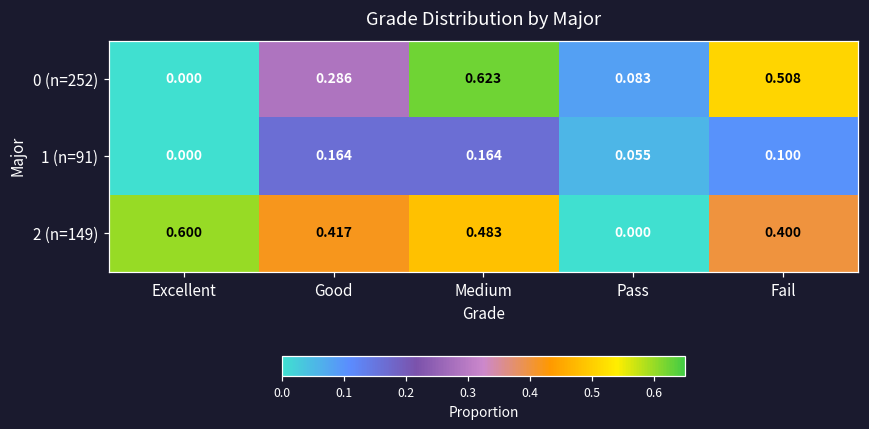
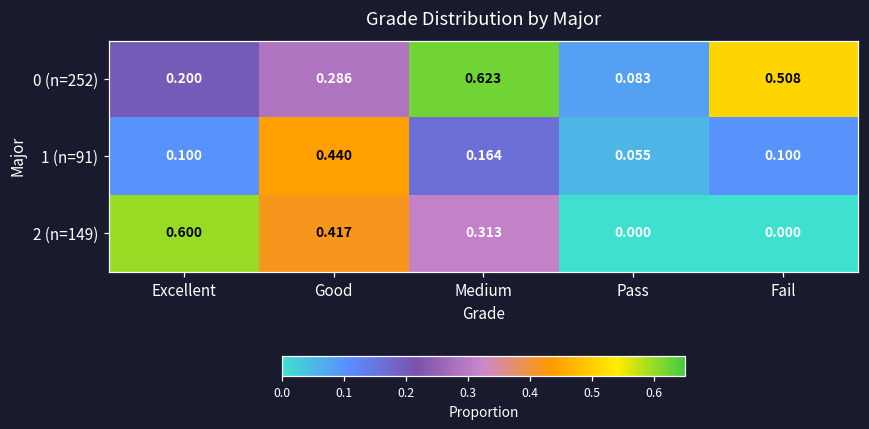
  {
    "0 (n=252)": {
-     "Excellent": 0.000,
+     "Excellent": 0.200,
      "Good": 0.286,
      "Medium": 0.623,
      "Pass": 0.083,
      "Fail": 0.508
    },
    "1 (n=91)": {
-     "Excellent": 0.000,
-     "Good": 0.164,
+     "Excellent": 0.100,
+     "Good": 0.440,
      "Medium": 0.164,
      "Pass": 0.055,
      "Fail": 0.100
    },
    "2 (n=149)": {
      "Excellent": 0.600,
      "Good": 0.417,
-     "Medium": 0.483,
+     "Medium": 0.313,
      "Pass": 0.000,
-     "Fail": 0.400
+     "Fail": 0.000
    }
  }
